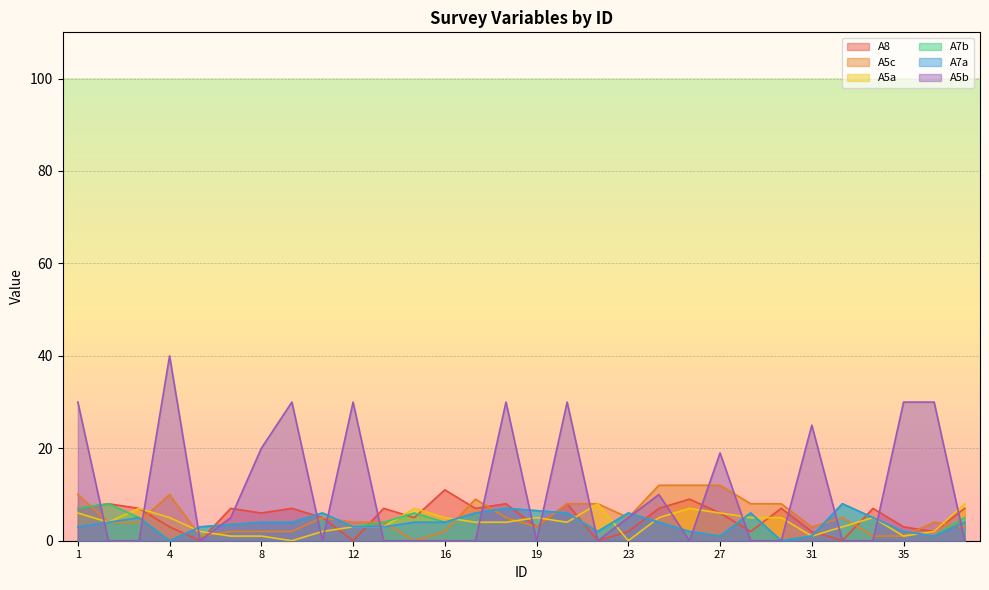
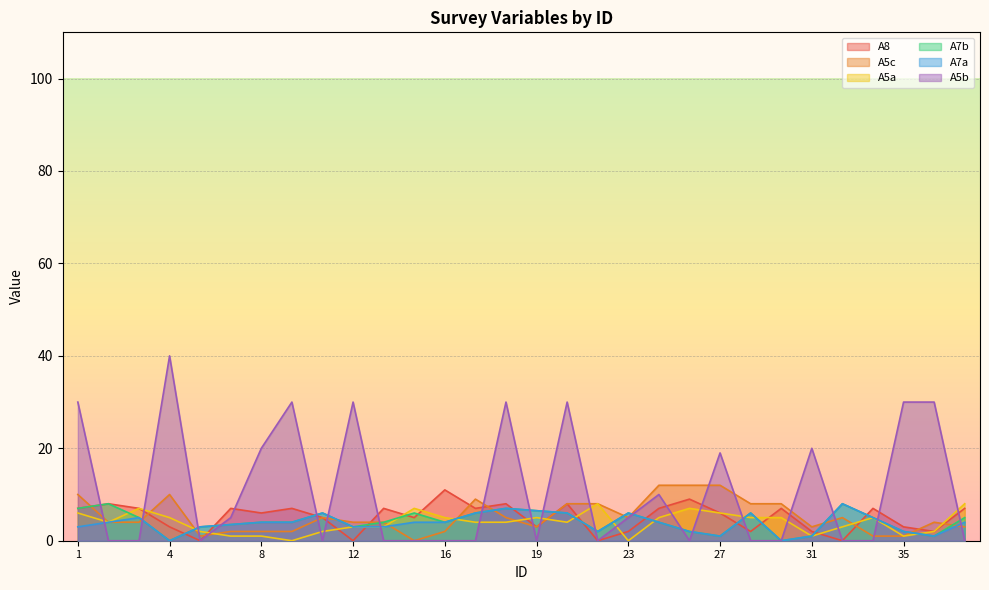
  {
    "A5b": {
      "12": 30,
      "27": 19,
-     "31": 25,
+     "31": 20,
      "35": 30
    }
  }
